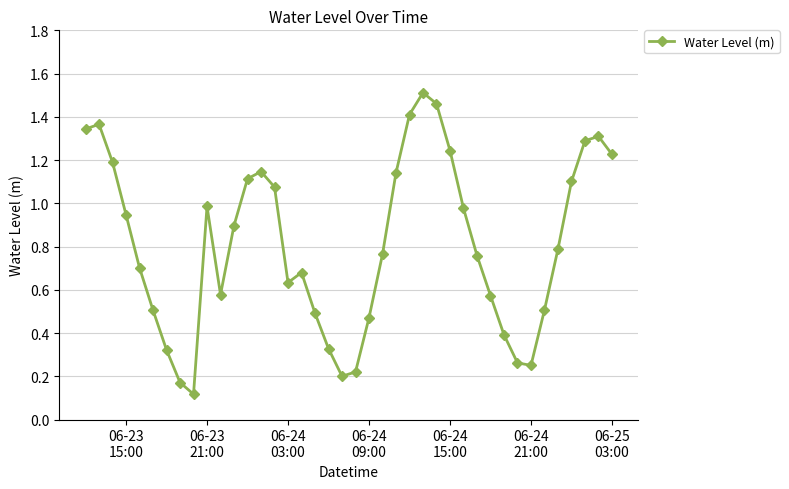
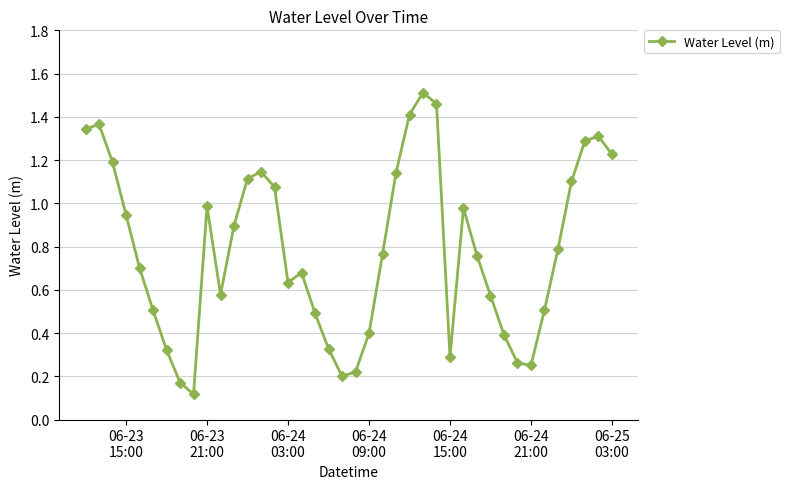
  {
    "06-23 15:00": 0.95,
    "06-23 21:00": 0.99,
    "06-24 03:00": 0.63,
-   "06-24 09:00": 0.47,
-   "06-24 15:00": 1.24,
+   "06-24 09:00": 0.40,
+   "06-24 15:00": 0.29,
    "06-24 21:00": 0.25,
    "06-25 03:00": 1.23
  }
